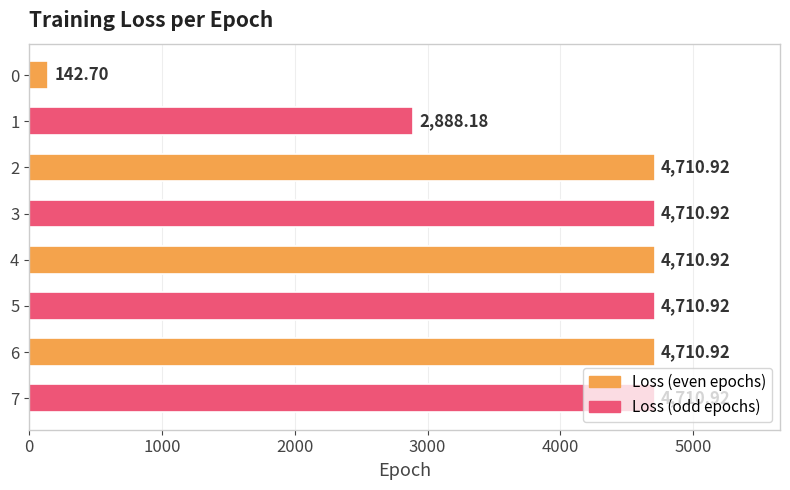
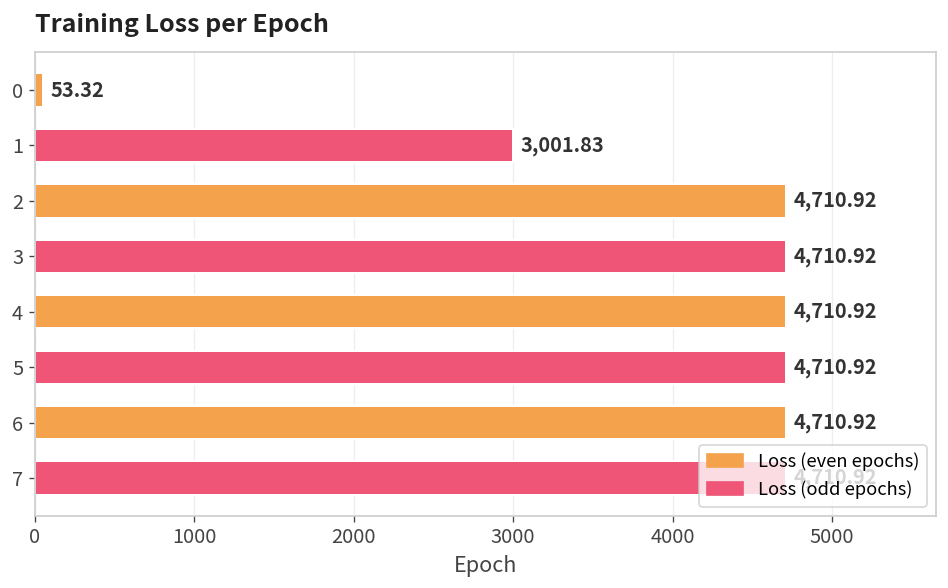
  {
-   "0": "142.70",
-   "1": "2,888.18",
+   "0": "53.32",
+   "1": "3,001.83",
    "2": "4,710.92",
    "3": "4,710.92",
    "4": "4,710.92",
    "5": "4,710.92",
    "6": "4,710.92"
  }
